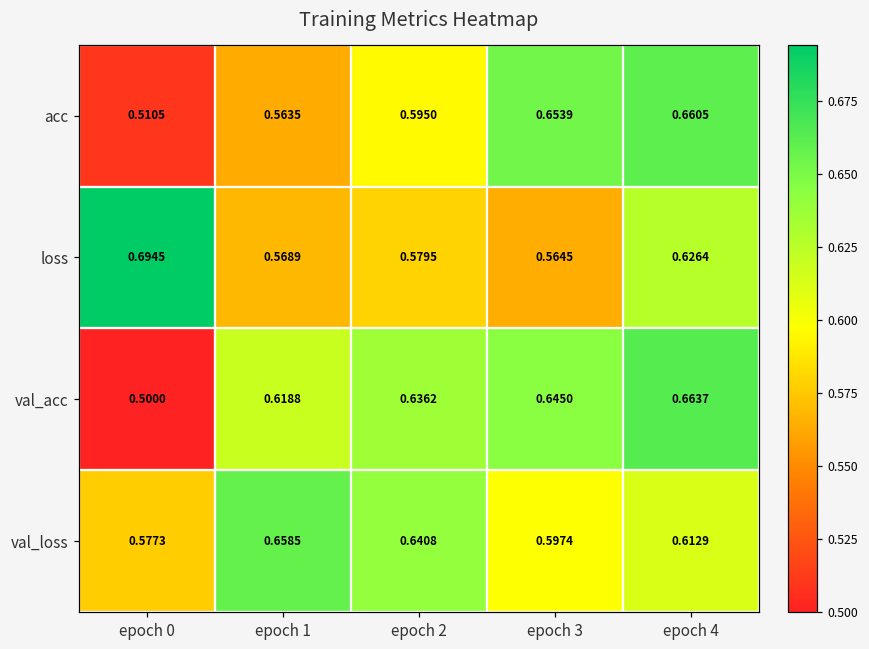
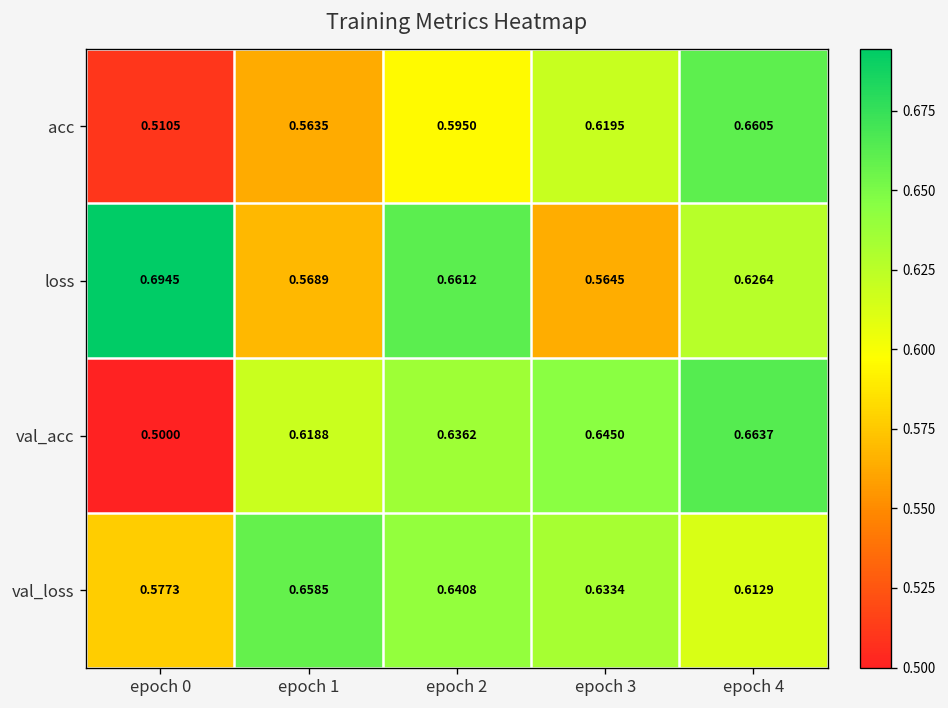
  {
    "acc": {
      "epoch 0": 0.5105,
      "epoch 1": 0.5635,
      "epoch 2": 0.5950,
-     "epoch 3": 0.6539,
+     "epoch 3": 0.6195,
      "epoch 4": 0.6605
    },
    "loss": {
      "epoch 0": 0.6945,
      "epoch 1": 0.5689,
-     "epoch 2": 0.5795,
+     "epoch 2": 0.6612,
      "epoch 3": 0.5645,
      "epoch 4": 0.6264
    },
    "val_acc": {
      "epoch 0": 0.5000,
      "epoch 1": 0.6188,
      "epoch 2": 0.6362,
      "epoch 3": 0.6450,
      "epoch 4": 0.6637
    },
    "val_loss": {
      "epoch 0": 0.5773,
      "epoch 1": 0.6585,
      "epoch 2": 0.6408,
-     "epoch 3": 0.5974,
+     "epoch 3": 0.6334,
      "epoch 4": 0.6129
    }
  }
